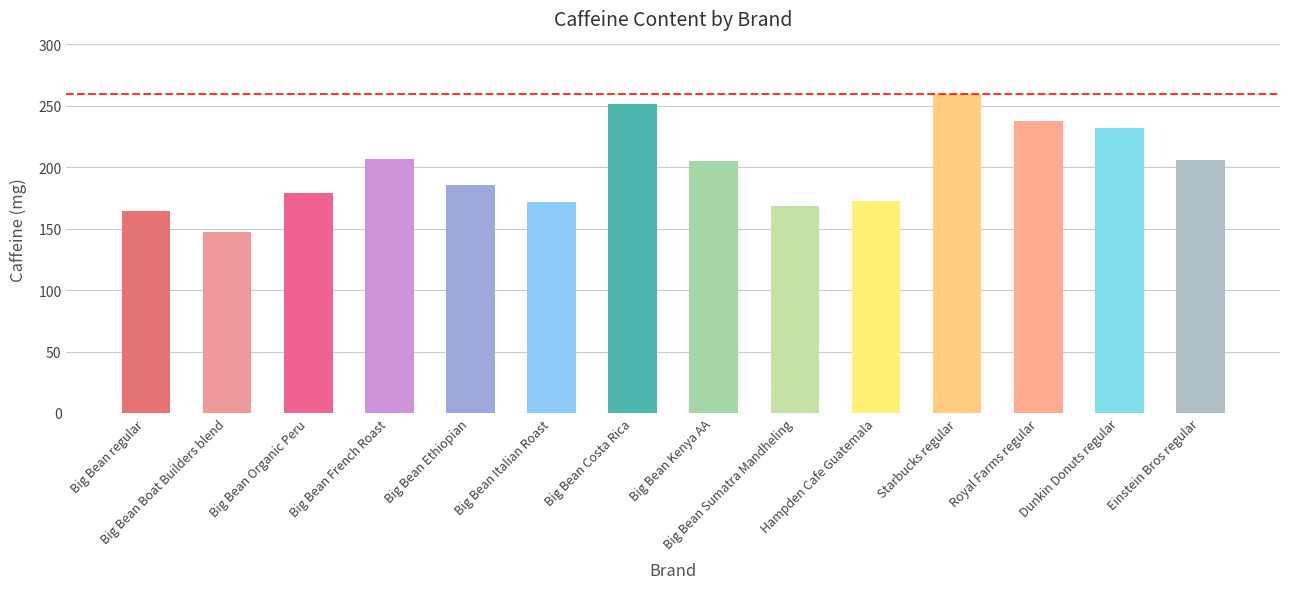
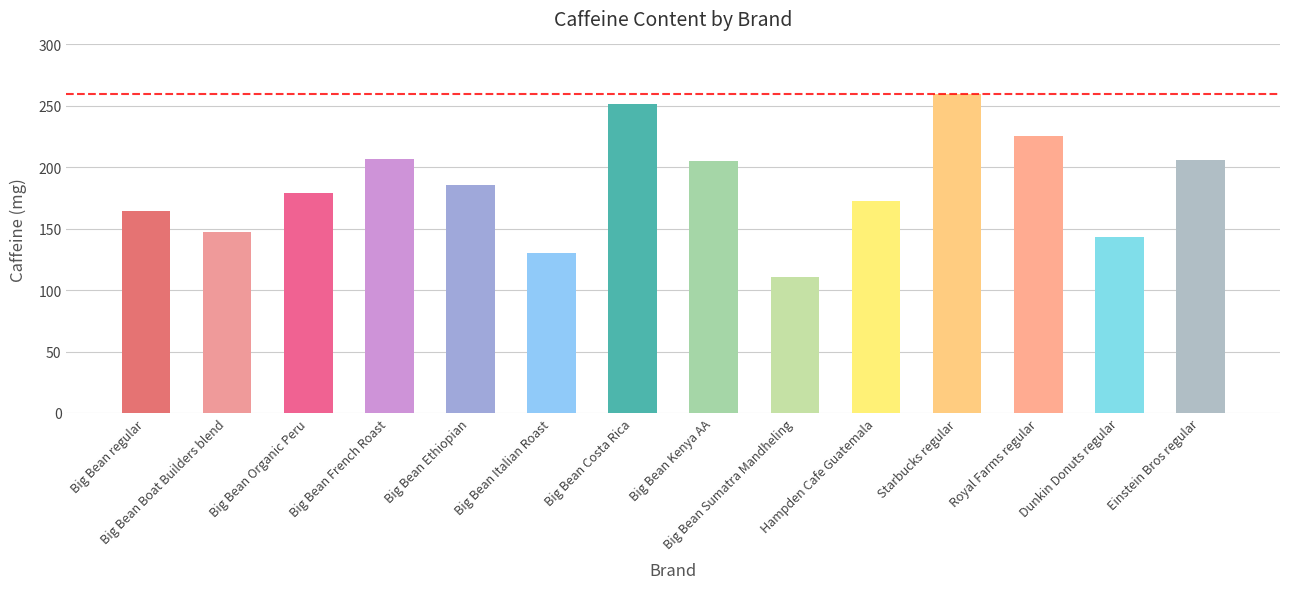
  {
    "Big Bean regular": 165,
    "Big Bean Boat Builders blend": 148,
    "Big Bean Organic Peru": 179,
    "Big Bean French Roast": 207,
    "Big Bean Ethiopian": 186,
-   "Big Bean Italian Roast": 172,
+   "Big Bean Italian Roast": 130,
    "Big Bean Costa Rica": 252,
    "Big Bean Kenya AA": 205,
-   "Big Bean Sumatra Mandheling": 169,
+   "Big Bean Sumatra Mandheling": 111,
    "Hampden Cafe Guatemala": 173,
    "Starbucks regular": 259,
-   "Royal Farms regular": 238,
-   "Dunkin Donuts regular": 232,
+   "Royal Farms regular": 226,
+   "Dunkin Donuts regular": 143,
    "Einstein Bros regular": 206
  }
